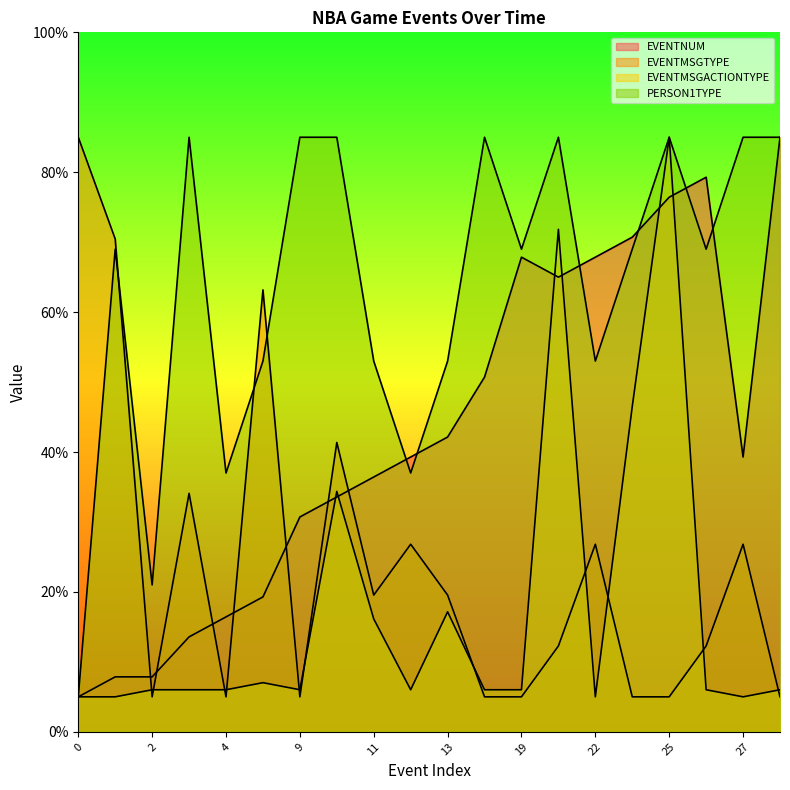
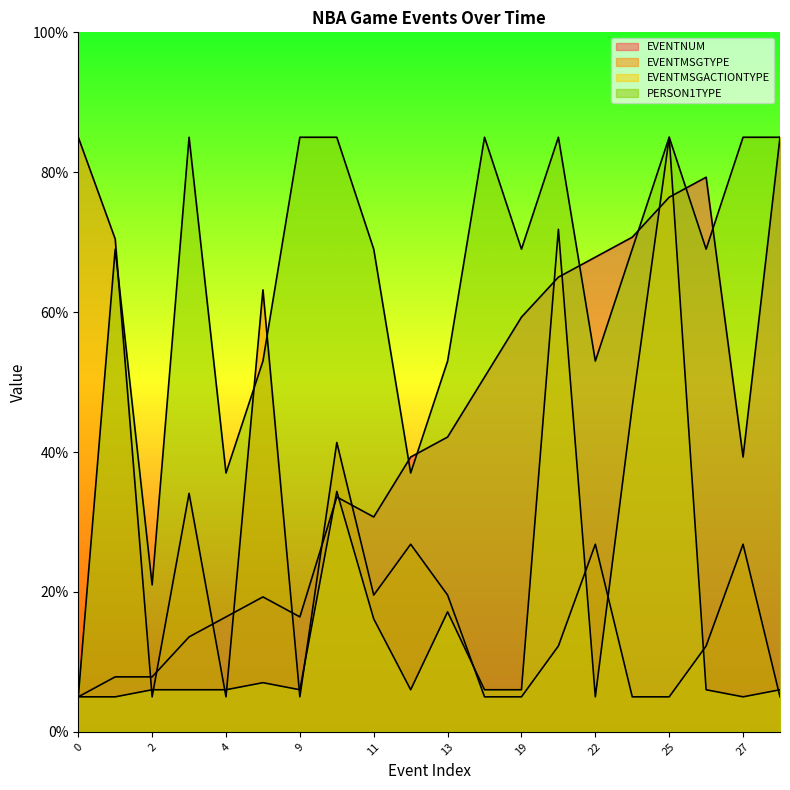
  {
    "EVENTNUM": {
      "2": "8%",
      "4": "16%",
-     "9": "31%",
-     "11": "36%",
+     "9": "16%",
+     "11": "31%",
      "13": "42%",
-     "19": "68%",
+     "19": "59%",
      "22": "68%",
      "25": "76%",
      "27": "39%"
    },
    "PERSON1TYPE": {
      "2": "21%",
      "4": "37%",
      "9": "85%",
-     "11": "53%",
+     "11": "69%",
      "13": "53%",
      "19": "69%",
      "22": "53%",
      "27": "85%"
    }
  }
